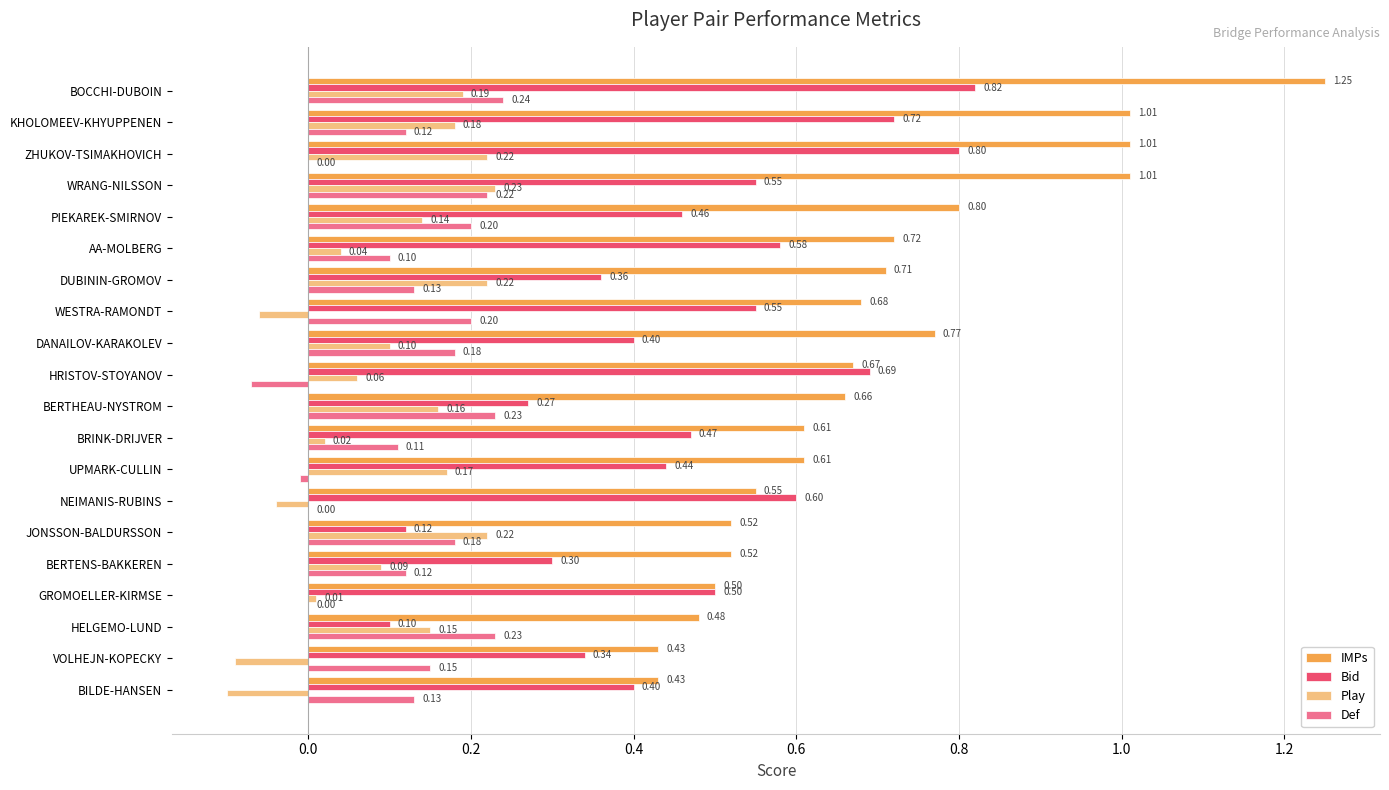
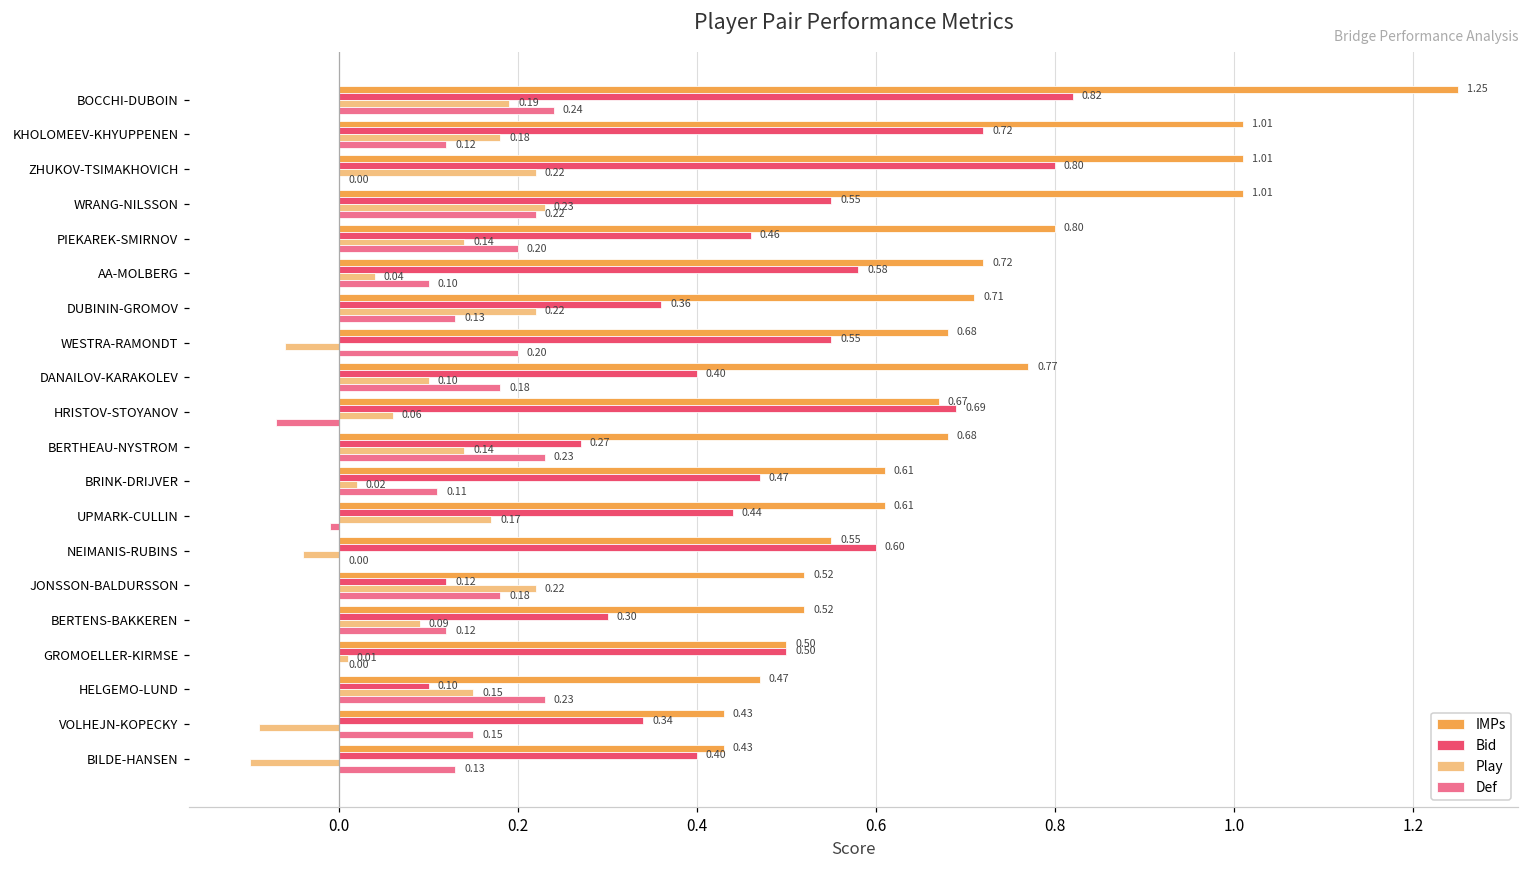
  {
    "IMPs": {
      "BOCCHI-DUBOIN": 1.25,
      "KHOLOMEEV-KHYUPPENEN": 1.01,
      "ZHUKOV-TSIMAKHOVICH": 1.01,
      "WRANG-NILSSON": 1.01,
      "PIEKAREK-SMIRNOV": 0.80,
      "AA-MOLBERG": 0.72,
      "DUBININ-GROMOV": 0.71,
      "WESTRA-RAMONDT": 0.68,
      "DANAILOV-KARAKOLEV": 0.77,
      "HRISTOV-STOYANOV": 0.67,
-     "BERTHEAU-NYSTROM": 0.66,
+     "BERTHEAU-NYSTROM": 0.68,
      "BRINK-DRIJVER": 0.61,
      "UPMARK-CULLIN": 0.61,
      "NEIMANIS-RUBINS": 0.55,
      "JONSSON-BALDURSSON": 0.52,
      "BERTENS-BAKKEREN": 0.52,
-     "HELGEMO-LUND": 0.48,
+     "HELGEMO-LUND": 0.47,
      "VOLHEJN-KOPECKY": 0.43,
      "BILDE-HANSEN": 0.43
    },
    "Play": {
      "BOCCHI-DUBOIN": 0.19,
      "KHOLOMEEV-KHYUPPENEN": 0.18,
      "ZHUKOV-TSIMAKHOVICH": 0.22,
      "PIEKAREK-SMIRNOV": 0.14,
      "AA-MOLBERG": 0.04,
      "DUBININ-GROMOV": 0.22,
      "DANAILOV-KARAKOLEV": 0.10,
      "HRISTOV-STOYANOV": 0.06,
-     "BERTHEAU-NYSTROM": 0.16,
+     "BERTHEAU-NYSTROM": 0.14,
      "BRINK-DRIJVER": 0.02,
      "UPMARK-CULLIN": 0.17,
      "JONSSON-BALDURSSON": 0.22,
      "BERTENS-BAKKEREN": 0.09,
      "HELGEMO-LUND": 0.15
    }
  }
